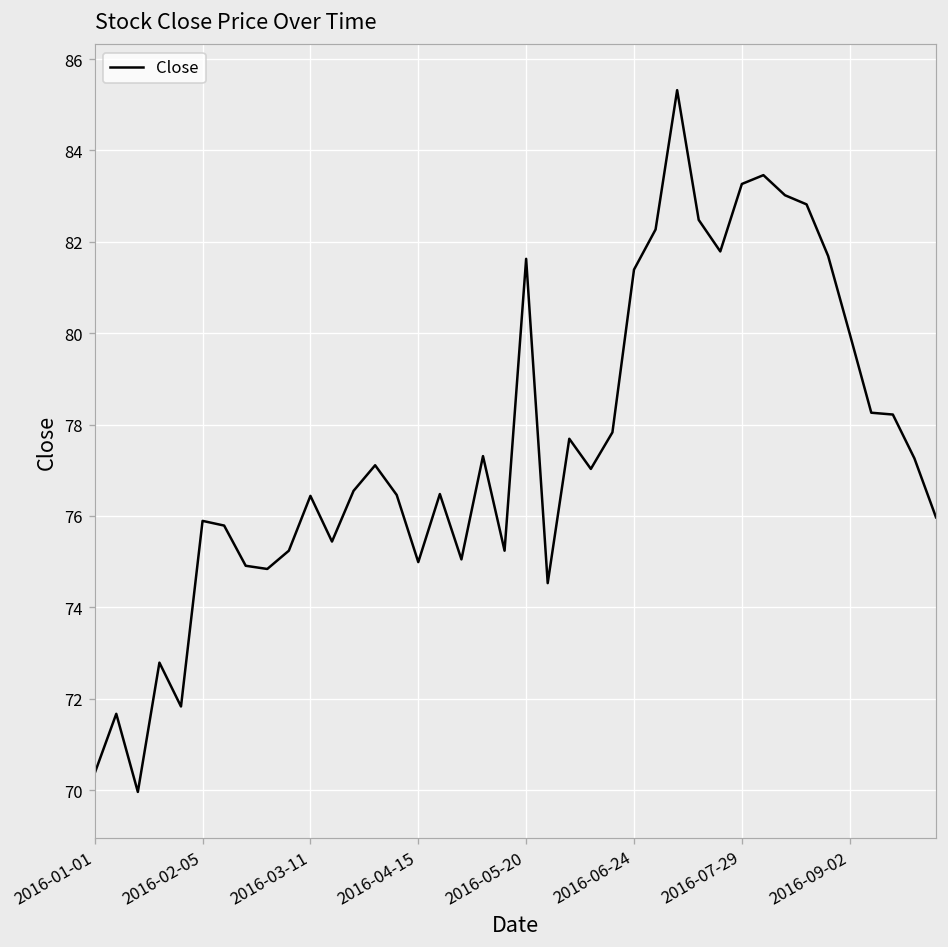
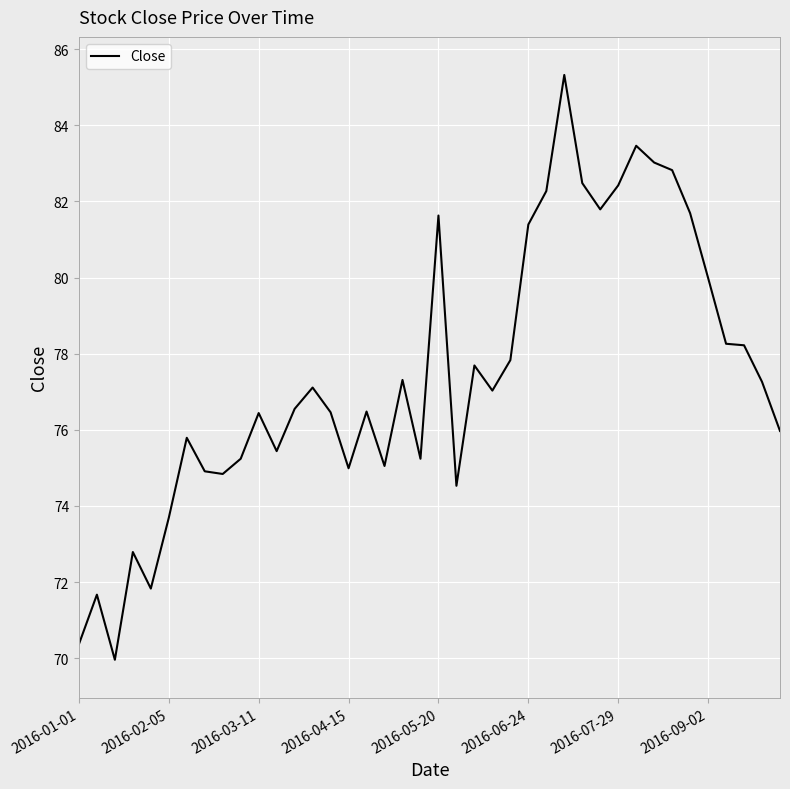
  {
    "2016-01-01": 70.4,
-   "2016-02-05": 75.9,
+   "2016-02-05": 73.7,
    "2016-03-11": 76.4,
    "2016-04-15": 75.0,
    "2016-05-20": 81.6,
    "2016-06-24": 81.4,
-   "2016-07-29": 83.3,
+   "2016-07-29": 82.4,
    "2016-09-02": 80.0
  }
